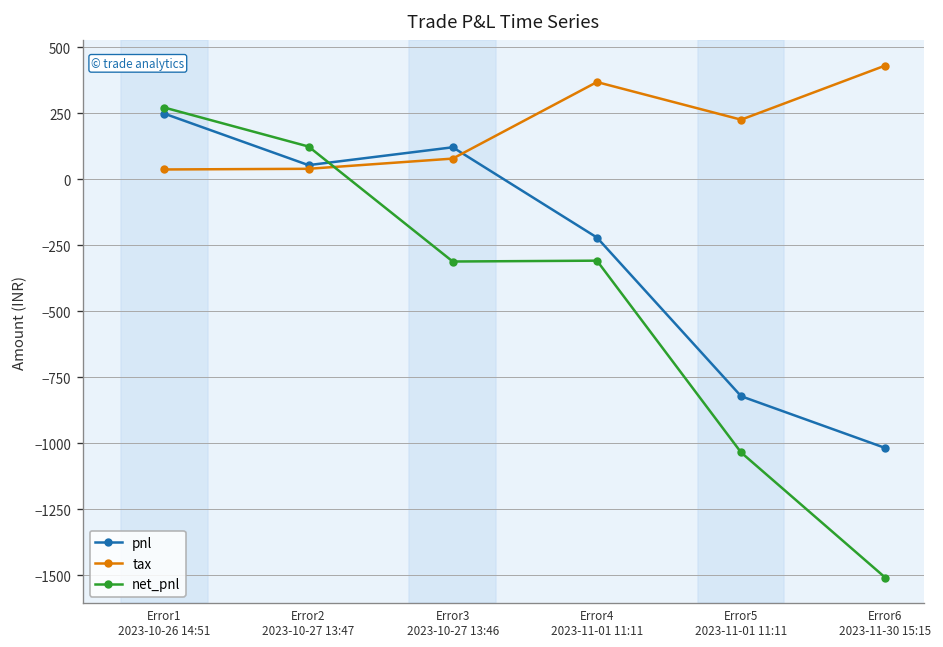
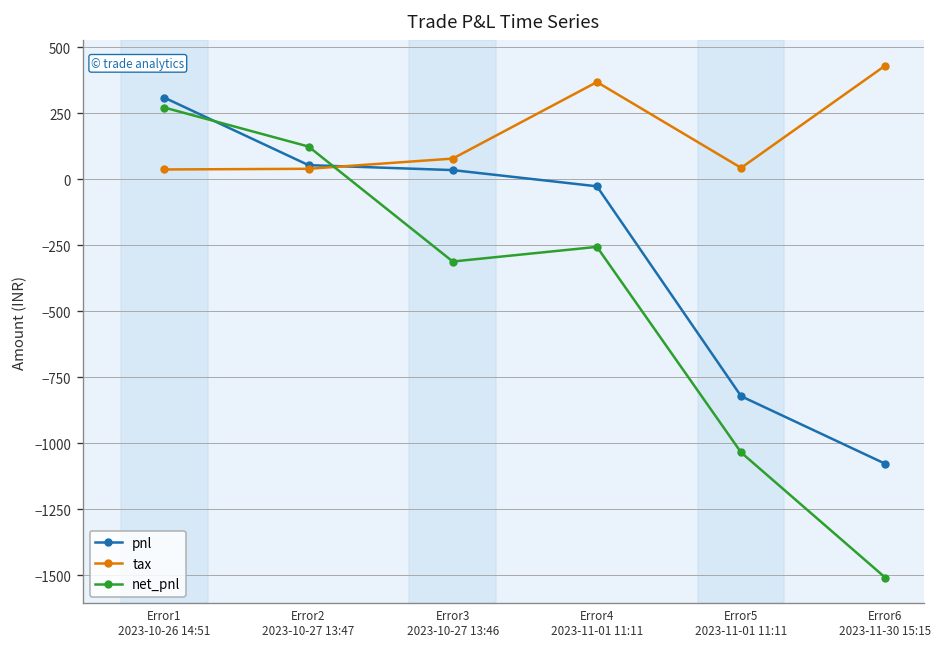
  {
    "pnl": {
-     "Error1 2023-10-26 14:51": 250,
+     "Error1 2023-10-26 14:51": 310,
      "Error2 2023-10-27 13:47": 50,
-     "Error3 2023-10-27 13:46": 120,
-     "Error4 2023-11-01 11:11": -220,
+     "Error3 2023-10-27 13:46": 40,
+     "Error4 2023-11-01 11:11": -30,
      "Error5 2023-11-01 11:11": -820,
-     "Error6 2023-11-30 15:15": -1020
+     "Error6 2023-11-30 15:15": -1080
    },
    "tax": {
      "Error1 2023-10-26 14:51": 40,
      "Error2 2023-10-27 13:47": 40,
      "Error3 2023-10-27 13:46": 80,
      "Error4 2023-11-01 11:11": 370,
-     "Error5 2023-11-01 11:11": 230,
+     "Error5 2023-11-01 11:11": 40,
      "Error6 2023-11-30 15:15": 430
    },
    "net_pnl": {
      "Error1 2023-10-26 14:51": 270,
      "Error2 2023-10-27 13:47": 120,
      "Error3 2023-10-27 13:46": -310,
-     "Error4 2023-11-01 11:11": -310,
+     "Error4 2023-11-01 11:11": -260,
      "Error5 2023-11-01 11:11": -1030,
      "Error6 2023-11-30 15:15": -1510
    }
  }
